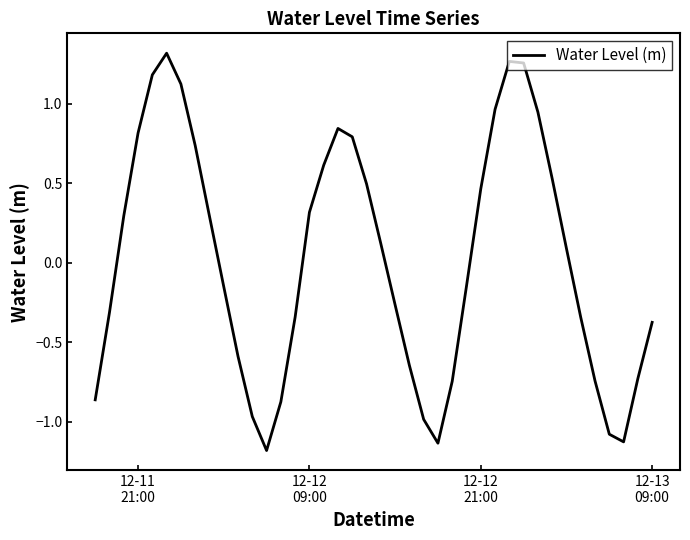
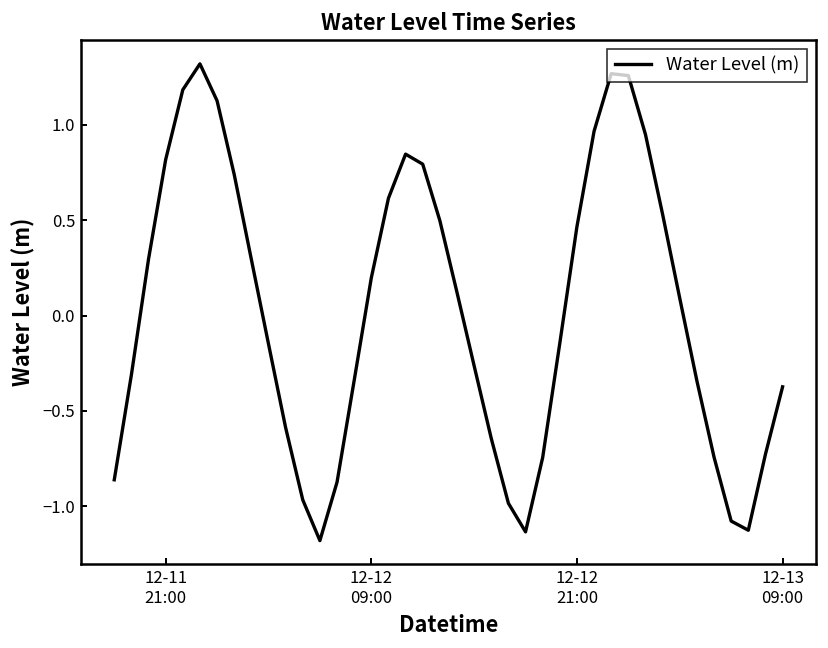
  {
    "12-11 21:00": 0.82,
-   "12-12 09:00": 0.32,
+   "12-12 09:00": 0.20,
    "12-12 21:00": 0.47,
    "12-13 09:00": -0.37
  }
